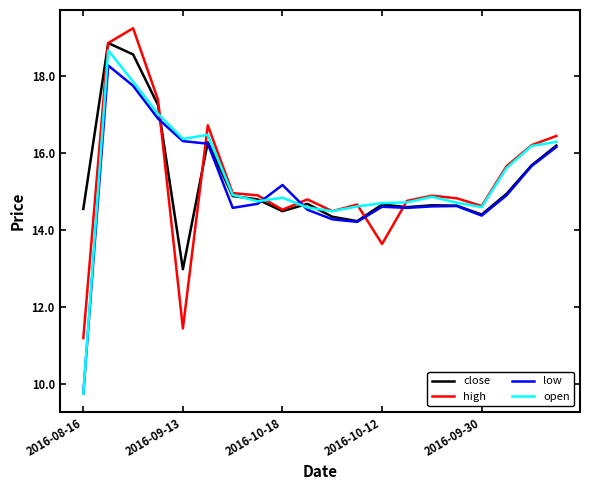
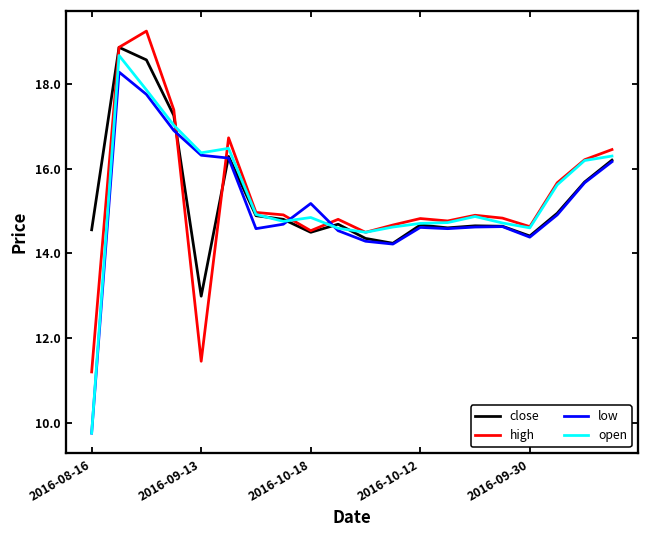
  {
    "close": {
      "2016-08-16": 14.6,
      "2016-09-13": 13.0
    },
    "high": {
      "2016-08-16": 11.2,
      "2016-09-13": 11.5,
-     "2016-10-12": 13.6
+     "2016-10-12": 14.8
    },
    "low": {
      "2016-10-18": 15.2
    },
    "open": {
      "2016-10-18": 14.8
    }
  }
